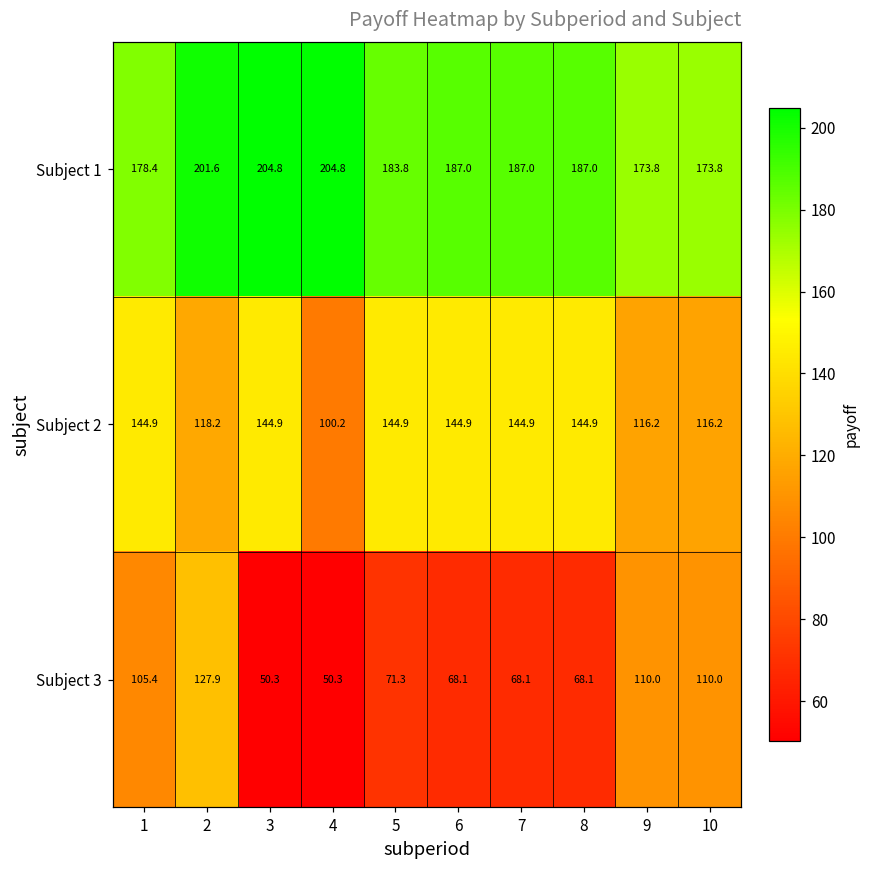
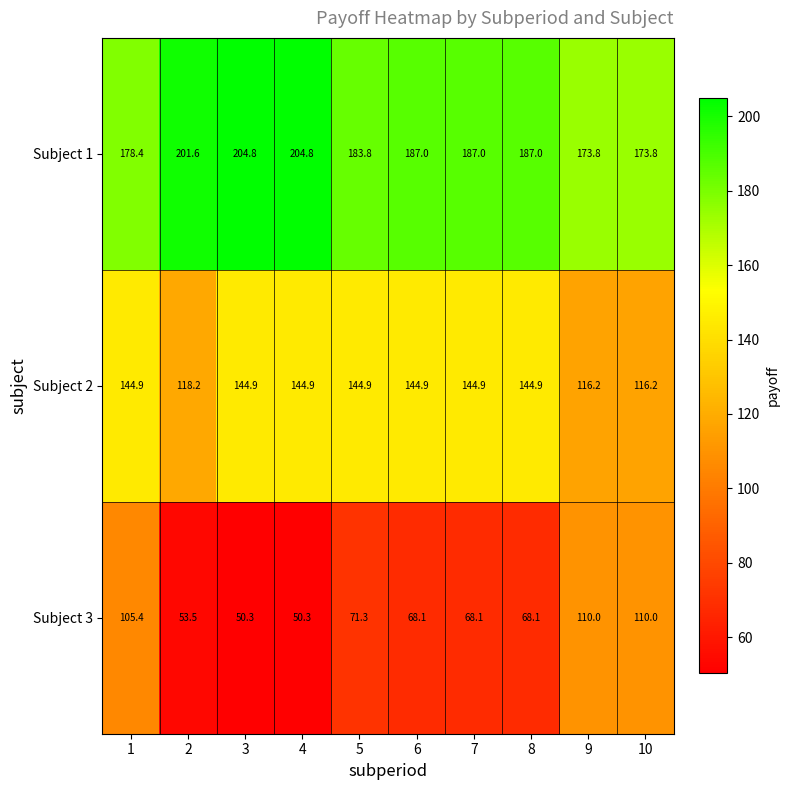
  {
    "Subject 1": {
      "1": 178.4,
      "2": 201.6,
      "3": 204.8,
      "4": 204.8,
      "5": 183.8,
      "6": 187.0,
      "7": 187.0,
      "8": 187.0,
      "9": 173.8,
      "10": 173.8
    },
    "Subject 2": {
      "1": 144.9,
      "2": 118.2,
      "3": 144.9,
-     "4": 100.2,
+     "4": 144.9,
      "5": 144.9,
      "6": 144.9,
      "7": 144.9,
      "8": 144.9,
      "9": 116.2,
      "10": 116.2
    },
    "Subject 3": {
      "1": 105.4,
-     "2": 127.9,
+     "2": 53.5,
      "3": 50.3,
      "4": 50.3,
      "5": 71.3,
      "6": 68.1,
      "7": 68.1,
      "8": 68.1,
      "9": 110.0,
      "10": 110.0
    }
  }
